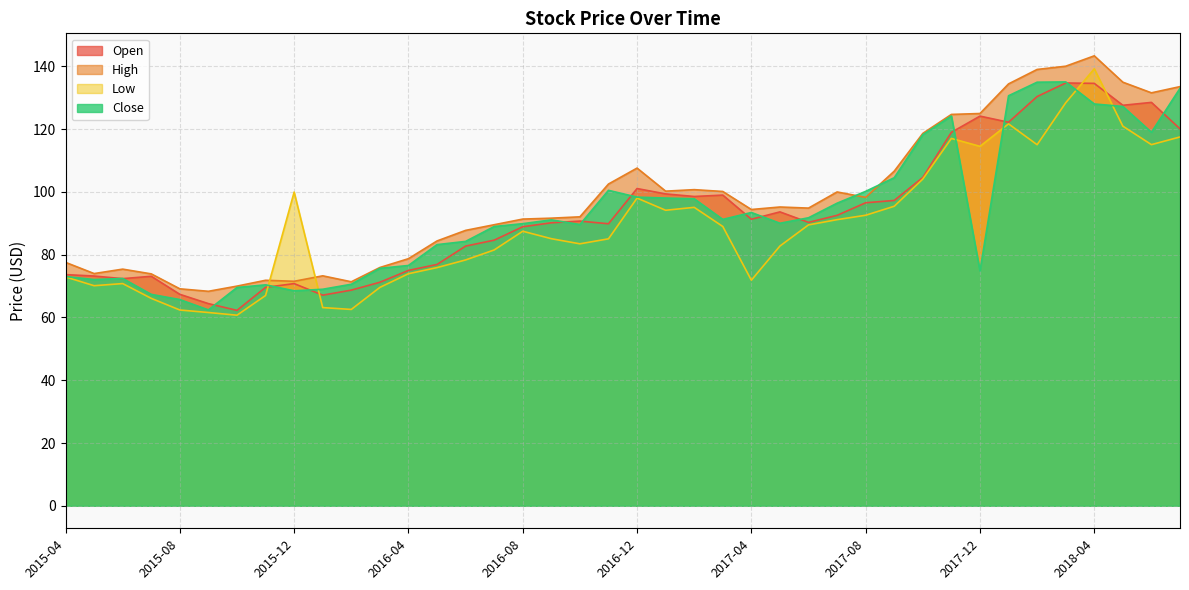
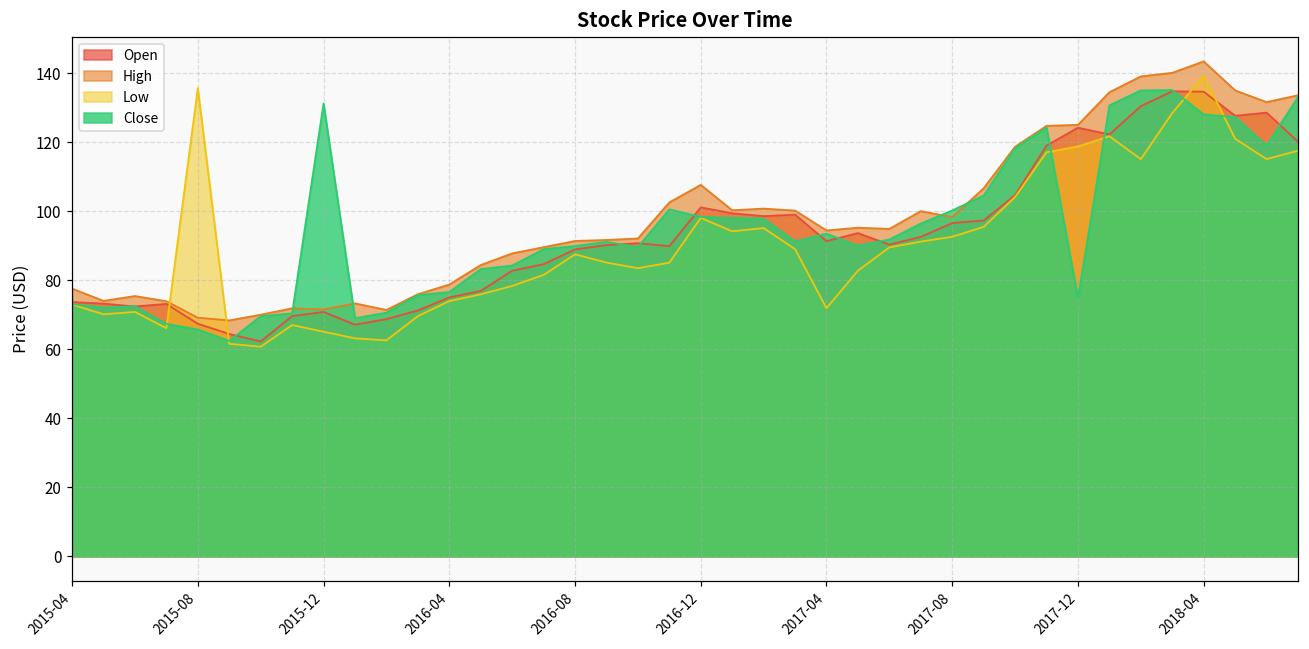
  {
    "Low": {
-     "2015-08": 62,
-     "2015-12": 100,
+     "2015-08": 136,
+     "2015-12": 65,
      "2016-04": 74,
      "2016-08": 87,
      "2017-04": 72,
      "2017-08": 93,
-     "2017-12": 115,
+     "2017-12": 119,
      "2018-04": 139
    },
    "Close": {
      "2015-08": 66,
-     "2015-12": 69,
+     "2015-12": 131,
      "2016-04": 77,
      "2016-08": 90,
      "2017-04": 93,
      "2017-08": 100,
      "2017-12": 75,
      "2018-04": 128
    }
  }
